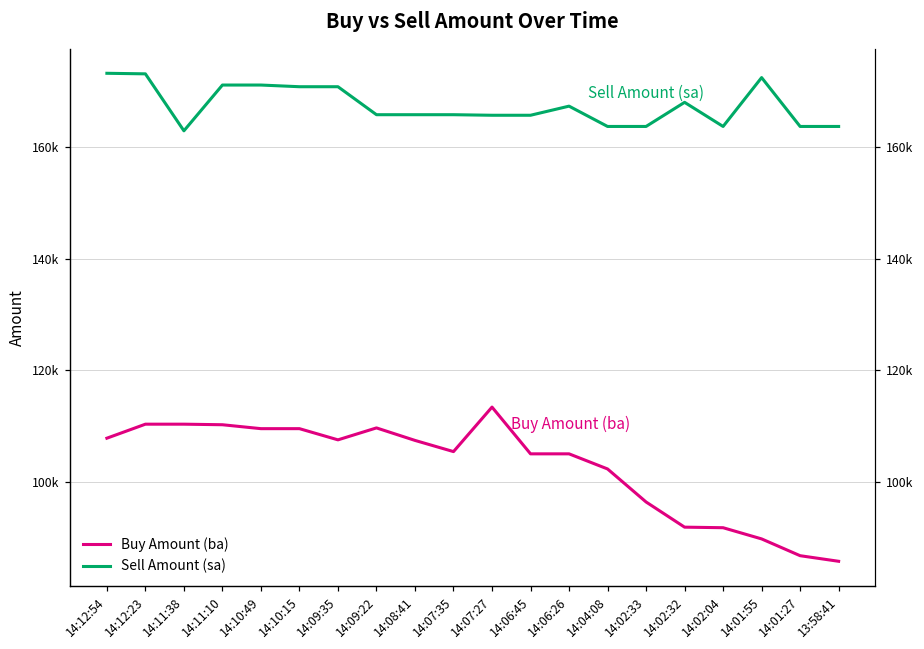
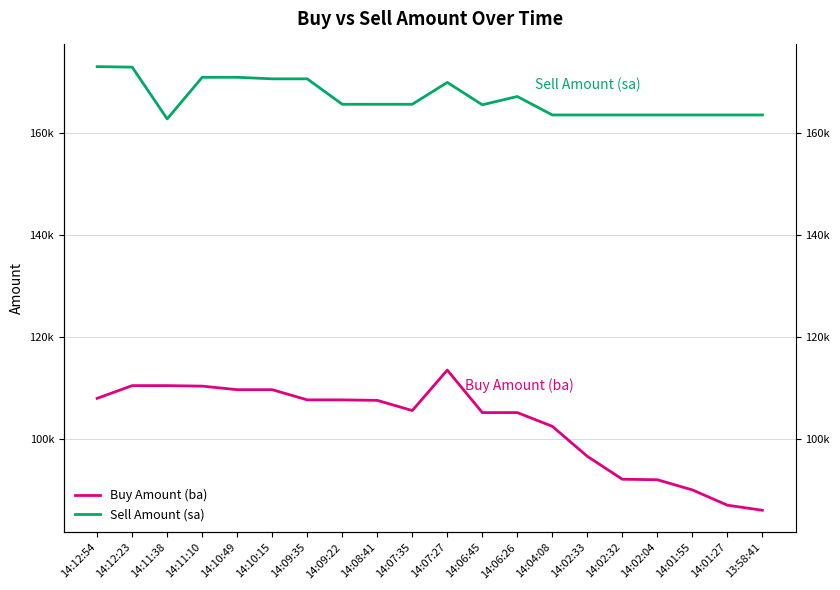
  {
    "Buy Amount (ba)": {
      "14:12:54": 108000,
      "14:12:23": 110000,
      "14:11:38": 110000,
      "14:11:10": 110000,
      "14:10:49": 110000,
      "14:10:15": 110000,
      "14:09:35": 108000,
-     "14:09:22": 110000,
+     "14:09:22": 108000,
      "14:08:41": 108000,
      "14:07:35": 106000,
      "14:07:27": 113000,
      "14:06:45": 105000,
      "14:06:26": 105000,
      "14:04:08": 102000,
      "14:02:33": 97000,
      "14:02:32": 92000,
      "14:02:04": 92000,
      "14:01:55": 90000,
      "14:01:27": 87000,
      "13:58:41": 86000
    },
    "Sell Amount (sa)": {
      "14:12:54": 173000,
      "14:12:23": 173000,
      "14:11:38": 163000,
      "14:11:10": 171000,
      "14:10:49": 171000,
      "14:10:15": 171000,
      "14:09:35": 171000,
      "14:09:22": 166000,
      "14:08:41": 166000,
      "14:07:35": 166000,
-     "14:07:27": 166000,
+     "14:07:27": 170000,
      "14:06:45": 166000,
      "14:06:26": 167000,
      "14:04:08": 164000,
      "14:02:33": 164000,
-     "14:02:32": 168000,
+     "14:02:32": 164000,
      "14:02:04": 164000,
-     "14:01:55": 172000,
+     "14:01:55": 164000,
      "14:01:27": 164000,
      "13:58:41": 164000
    }
  }
